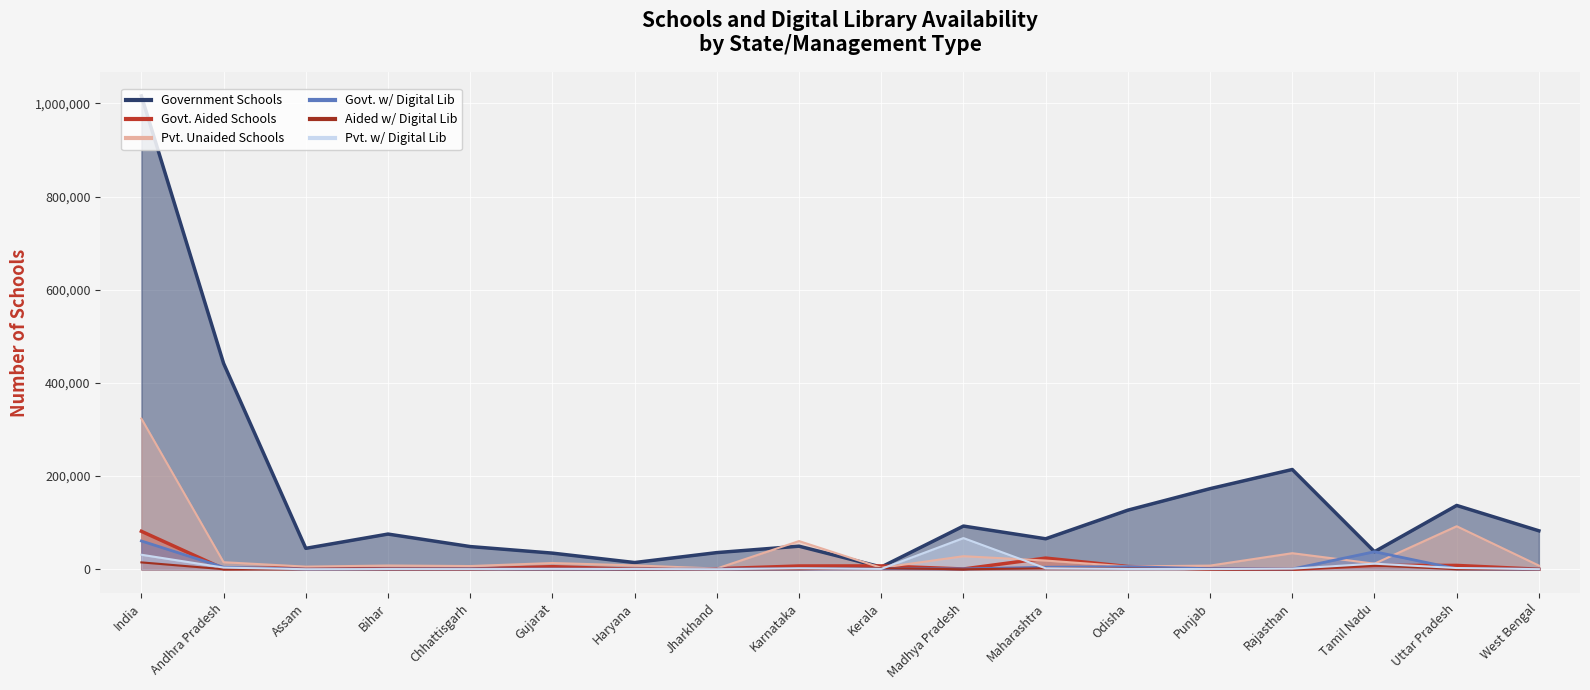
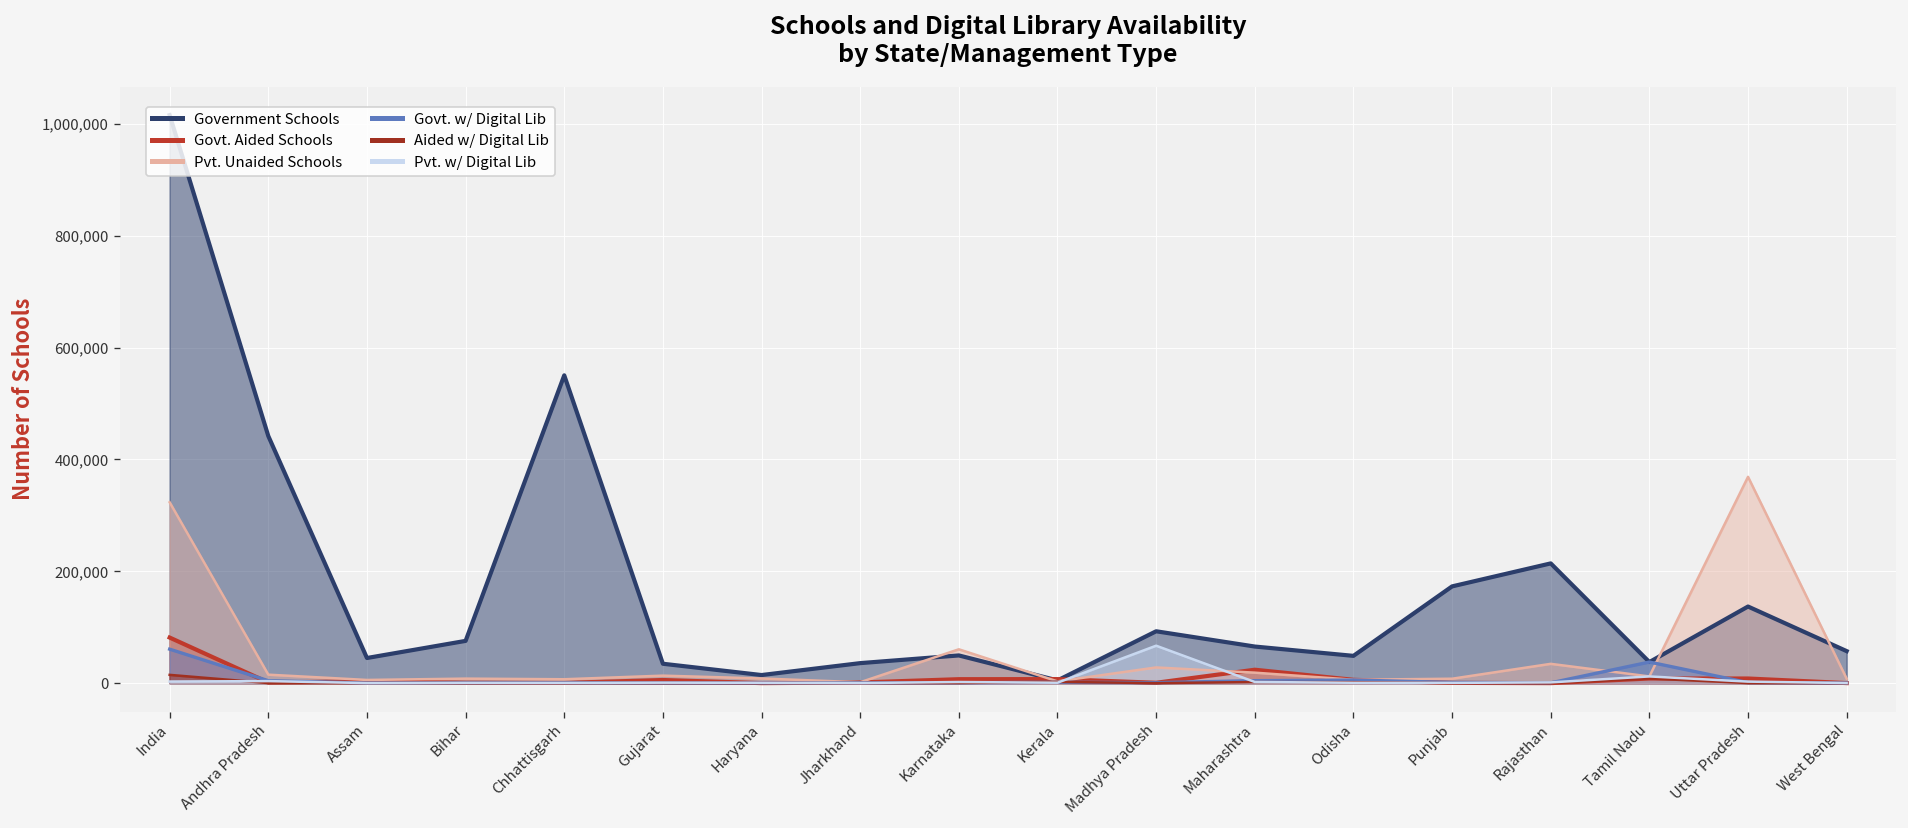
  {
    "Government Schools": {
      "Andhra Pradesh": "440,000",
      "Assam": "40,000",
      "Bihar": "80,000",
-     "Chhattisgarh": "50,000",
+     "Chhattisgarh": "550,000",
      "Gujarat": "30,000",
      "Haryana": "10,000",
      "Jharkhand": "40,000",
      "Karnataka": "50,000",
      "Madhya Pradesh": "90,000",
      "Maharashtra": "70,000",
-     "Odisha": "130,000",
+     "Odisha": "50,000",
      "Punjab": "170,000",
      "Rajasthan": "210,000",
      "Uttar Pradesh": "140,000",
-     "West Bengal": "80,000"
+     "West Bengal": "60,000"
    },
    "Pvt. Unaided Schools": {
      "India": "320,000",
      "Andhra Pradesh": "20,000",
      "Bihar": "10,000",
      "Chhattisgarh": "10,000",
      "Gujarat": "10,000",
      "Haryana": "10,000",
      "Karnataka": "60,000",
      "Madhya Pradesh": "30,000",
      "Punjab": "10,000",
      "Rajasthan": "30,000",
-     "Uttar Pradesh": "90,000",
+     "Uttar Pradesh": "370,000",
      "West Bengal": "10,000"
    },
    "Govt. w/ Digital Lib": {
      "India": "60,000"
    },
    "Pvt. w/ Digital Lib": {
-     "India": "30,000",
+     "India": "0",
      "Madhya Pradesh": "70,000"
    }
  }
